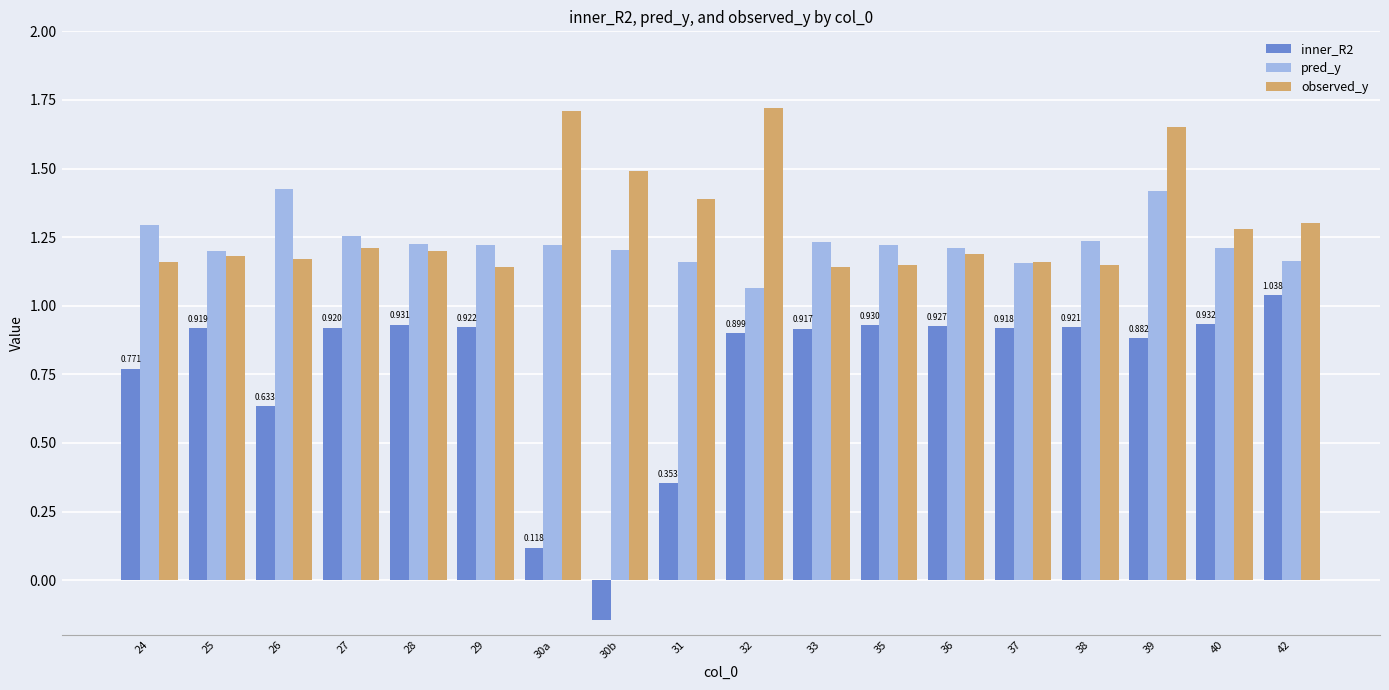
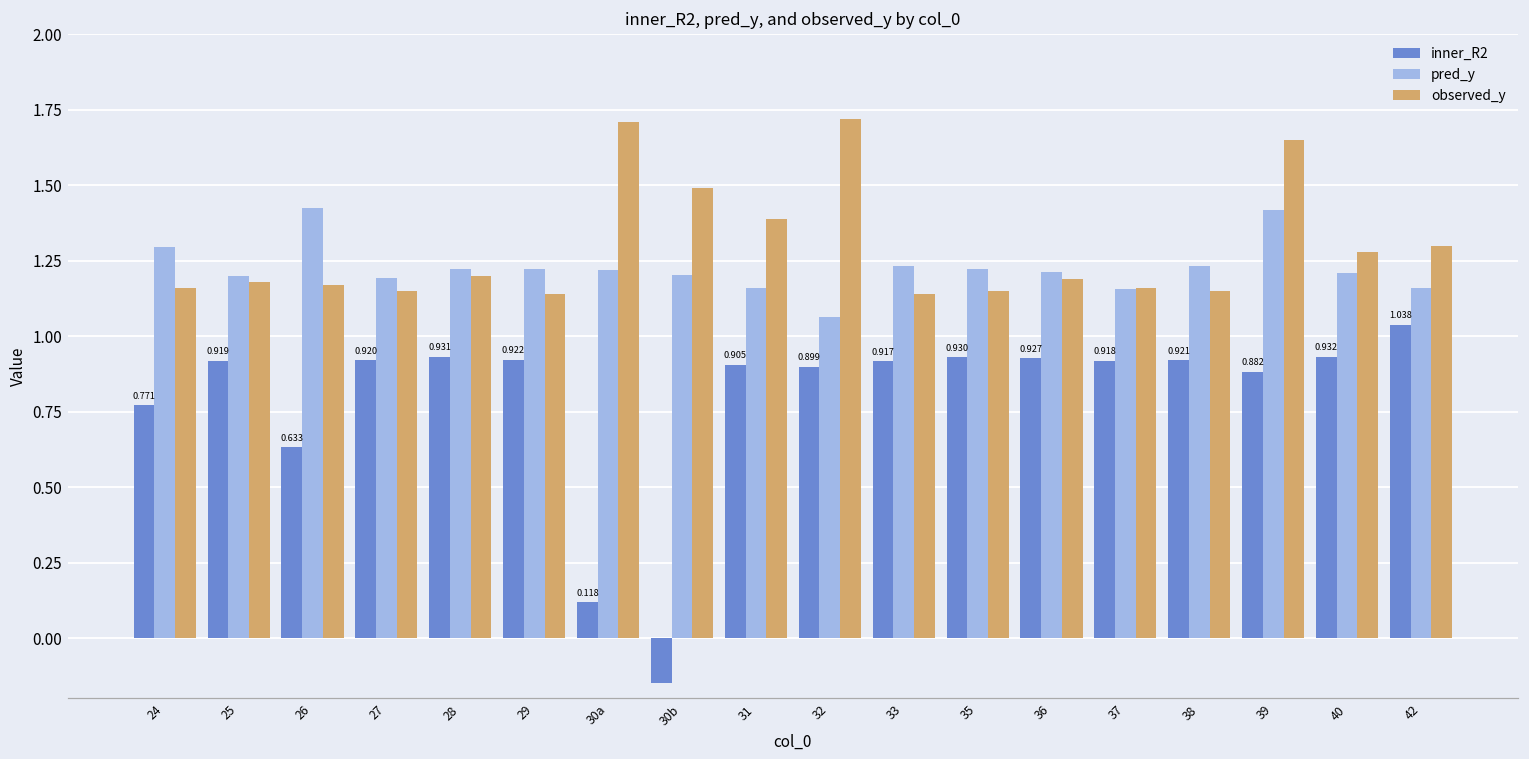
  {
    "inner_R2": {
      "24": 0.771,
      "25": 0.919,
      "26": 0.633,
      "27": 0.920,
      "28": 0.931,
      "29": 0.922,
      "30a": 0.118,
-     "31": 0.353,
+     "31": 0.905,
      "32": 0.899,
      "33": 0.917,
      "35": 0.930,
      "36": 0.927,
      "37": 0.918,
      "38": 0.921,
      "39": 0.882,
      "40": 0.932,
      "42": 1.038
    },
    "pred_y": {
      "24": 1.30,
      "25": 1.20,
      "26": 1.42,
-     "27": 1.25,
+     "27": 1.19,
      "28": 1.22,
      "29": 1.22,
      "30a": 1.22,
      "30b": 1.20,
      "31": 1.16,
      "32": 1.06,
      "33": 1.23,
      "35": 1.22,
      "36": 1.21,
      "37": 1.16,
      "38": 1.23,
      "39": 1.42,
      "40": 1.21,
      "42": 1.16
    },
    "observed_y": {
      "24": 1.16,
      "25": 1.18,
      "26": 1.17,
-     "27": 1.21,
+     "27": 1.15,
      "28": 1.20,
      "29": 1.14,
      "30a": 1.71,
      "30b": 1.49,
      "31": 1.39,
      "32": 1.72,
      "33": 1.14,
      "35": 1.15,
      "36": 1.19,
      "37": 1.16,
      "38": 1.15,
      "39": 1.65,
      "40": 1.28,
      "42": 1.30
    }
  }
